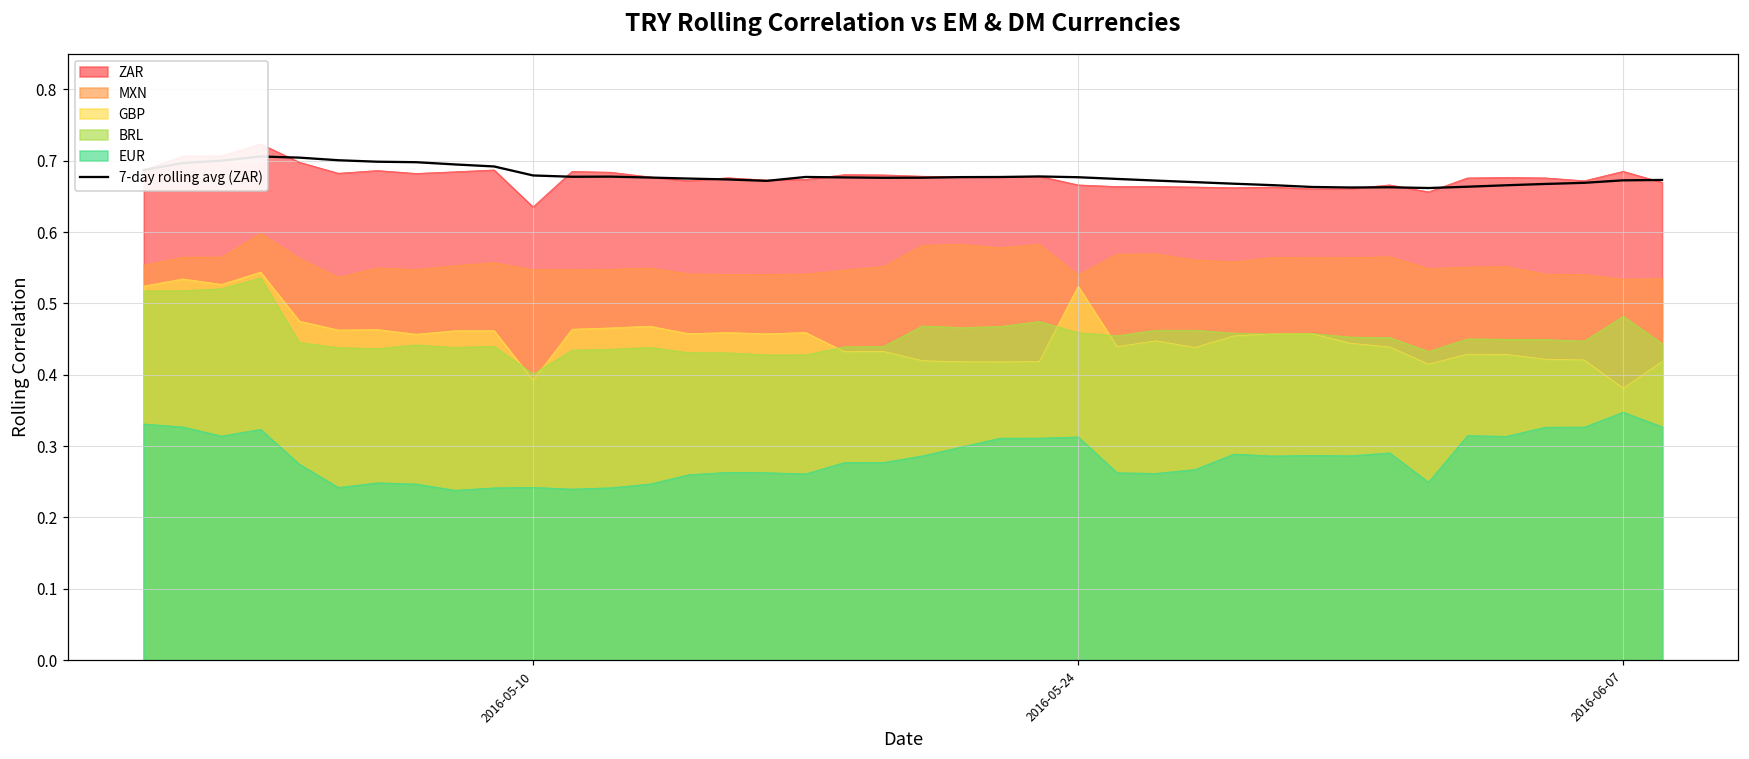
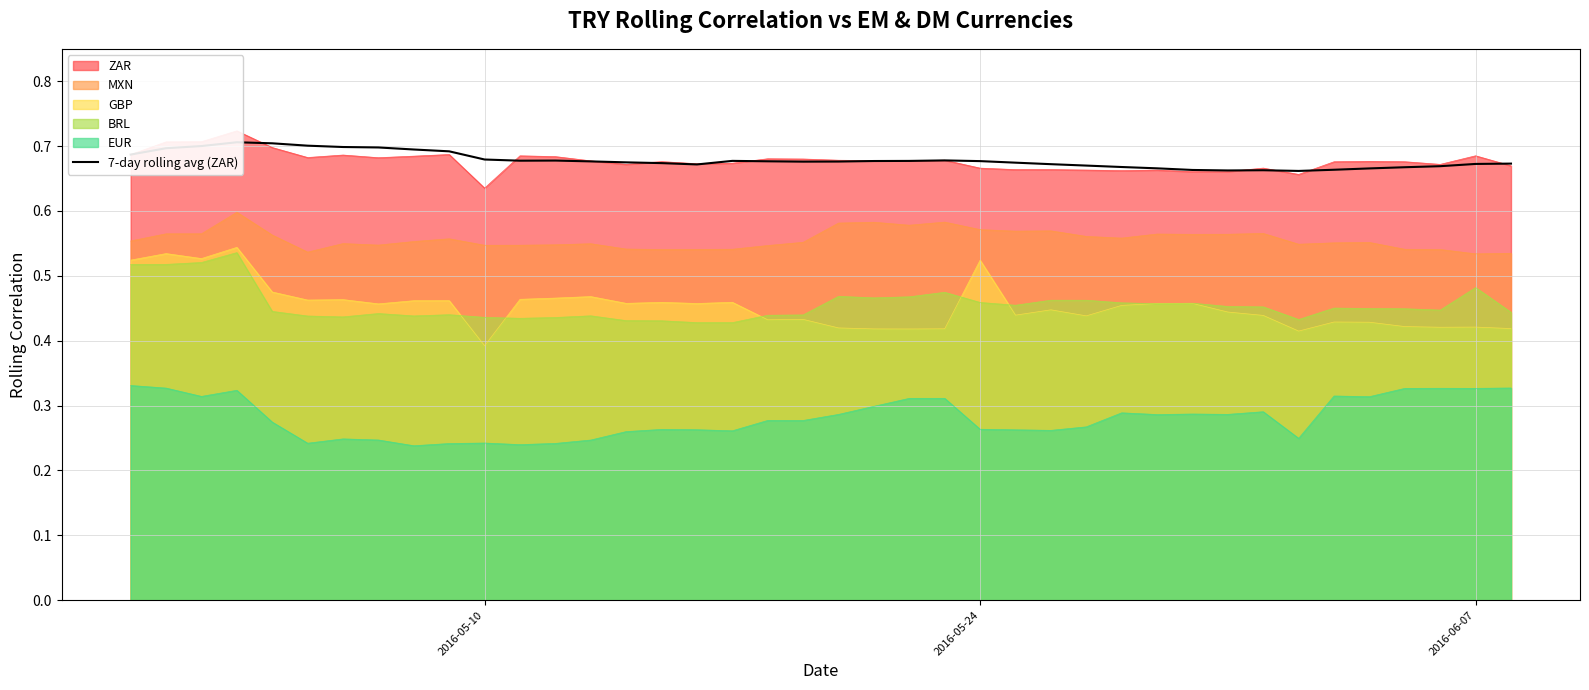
  {
    "ZAR": {
      "2016-05-10": 0.64,
      "2016-05-24": 0.67,
      "2016-06-07": 0.69
    },
    "MXN": {
      "2016-05-10": 0.55,
-     "2016-05-24": 0.54,
+     "2016-05-24": 0.57,
      "2016-06-07": 0.53
    },
    "GBP": {
      "2016-05-10": 0.39,
      "2016-05-24": 0.52,
-     "2016-06-07": 0.38
+     "2016-06-07": 0.42
    },
    "BRL": {
-     "2016-05-10": 0.40,
+     "2016-05-10": 0.44,
      "2016-05-24": 0.46,
      "2016-06-07": 0.48
    },
    "EUR": {
      "2016-05-10": 0.24,
-     "2016-05-24": 0.31,
-     "2016-06-07": 0.35
+     "2016-05-24": 0.26,
+     "2016-06-07": 0.33
    },
    "7-day rolling avg (ZAR)": {
      "2016-05-10": 0.68,
      "2016-05-24": 0.68,
      "2016-06-07": 0.67
    }
  }
